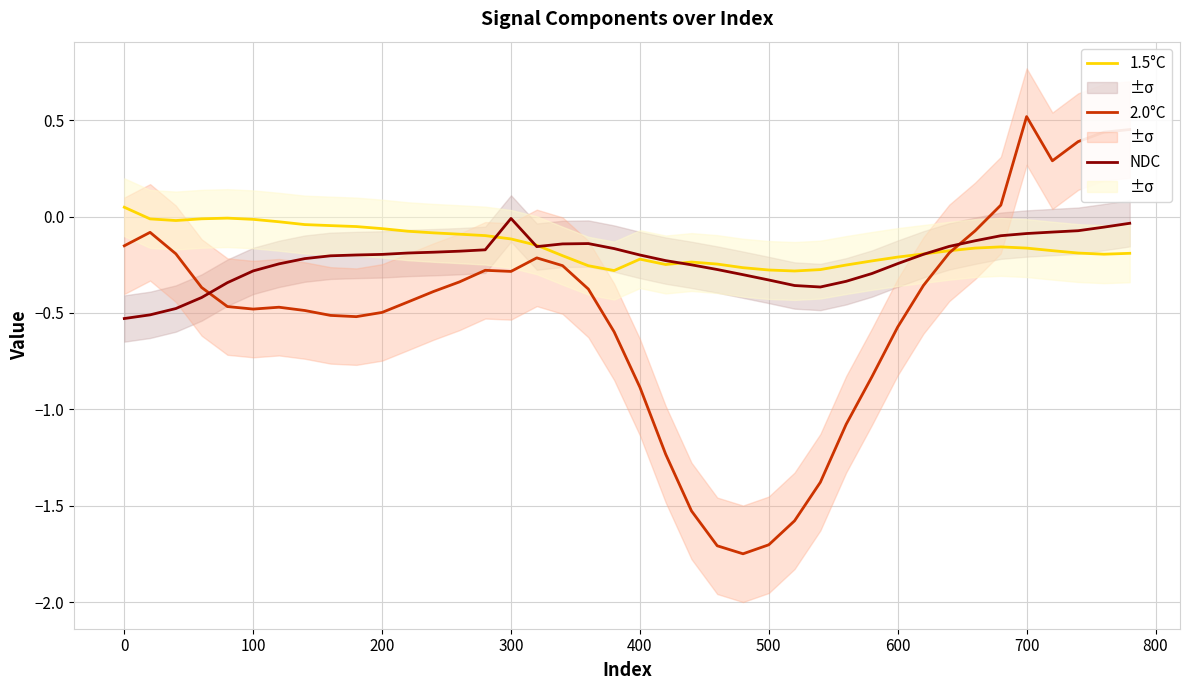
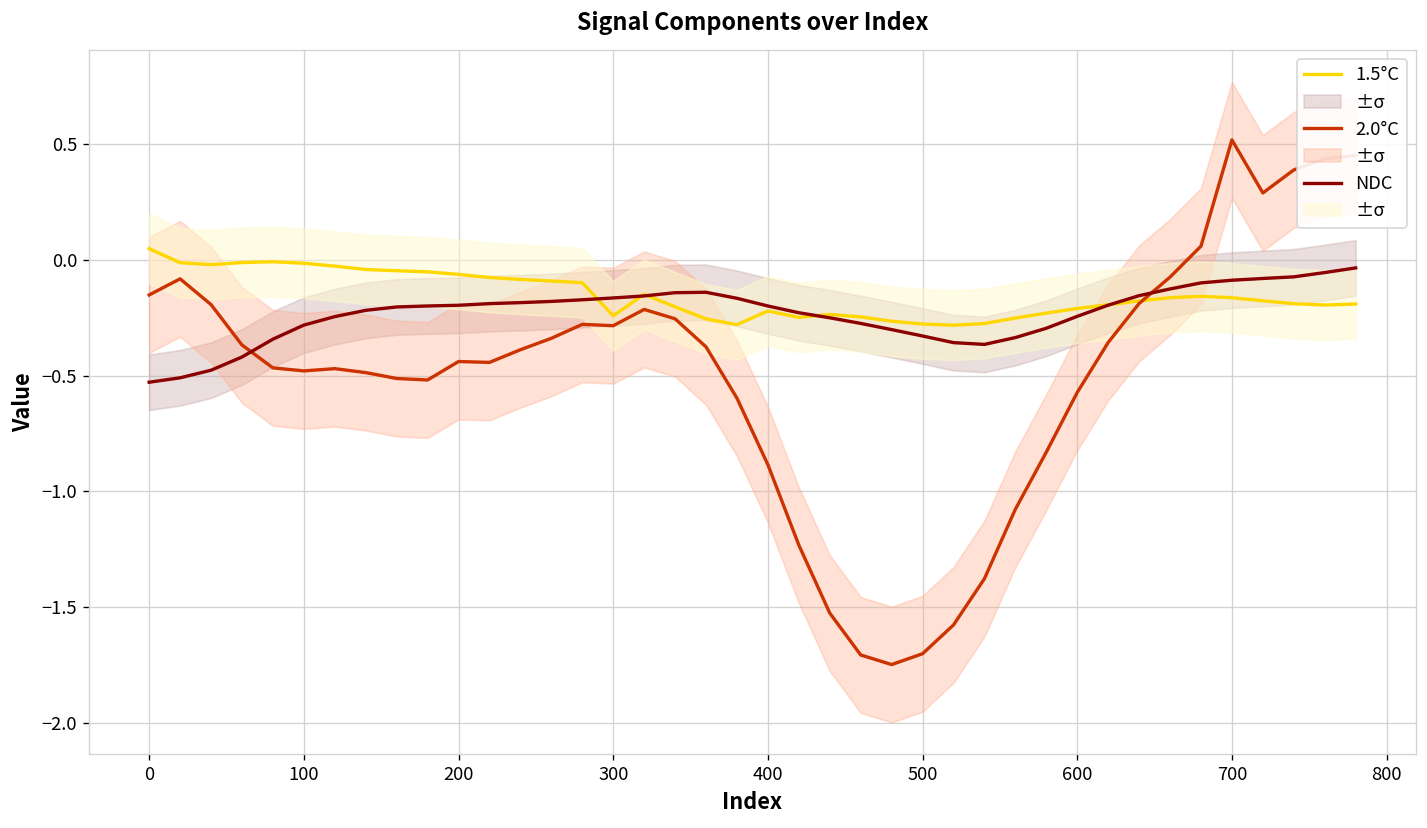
  {
    "1.5°C": {
      "0": 0.05,
      "100": -0.01,
      "200": -0.06,
-     "300": -0.12,
+     "300": -0.24,
      "400": -0.22,
      "500": -0.28,
      "600": -0.21,
      "700": -0.16
    },
    "2.0°C": {
      "0": -0.15,
      "100": -0.48,
-     "200": -0.50,
+     "200": -0.44,
      "300": -0.28,
      "400": -0.88,
      "500": -1.70,
      "600": -0.57,
      "700": 0.52
    },
    "NDC": {
      "0": -0.53,
      "100": -0.28,
-     "300": -0.01,
+     "300": -0.16,
      "400": -0.20,
      "500": -0.33,
      "600": -0.24,
      "700": -0.09
    }
  }
